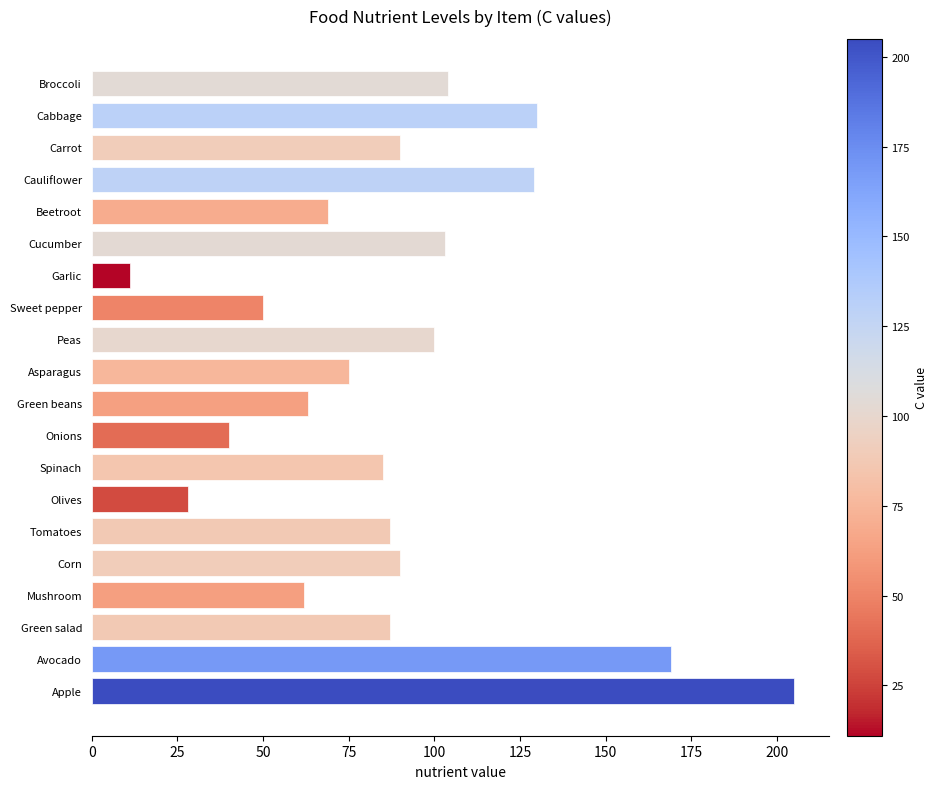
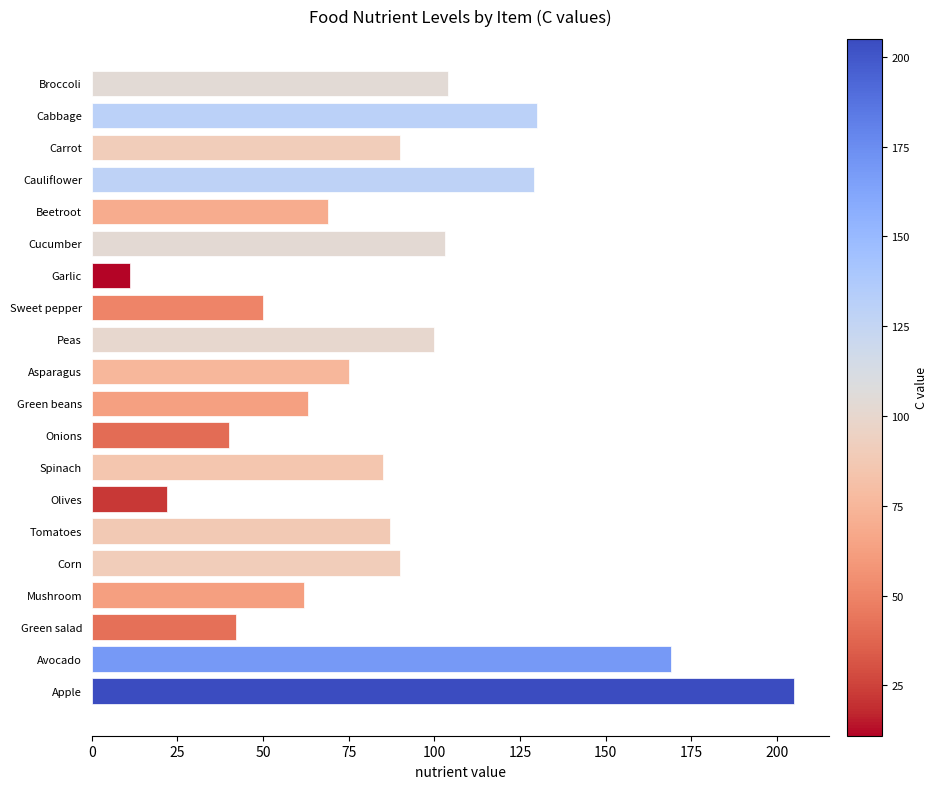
  {
    "Broccoli": 104,
    "Cabbage": 130,
    "Carrot": 90,
    "Cauliflower": 129,
    "Beetroot": 69,
    "Cucumber": 103,
    "Garlic": 11,
    "Sweet pepper": 50,
    "Peas": 100,
    "Asparagus": 75,
    "Green beans": 63,
    "Onions": 40,
    "Spinach": 85,
-   "Olives": 28,
+   "Olives": 22,
    "Tomatoes": 87,
    "Corn": 90,
    "Mushroom": 62,
-   "Green salad": 87,
+   "Green salad": 42,
    "Avocado": 169,
    "Apple": 205
  }
